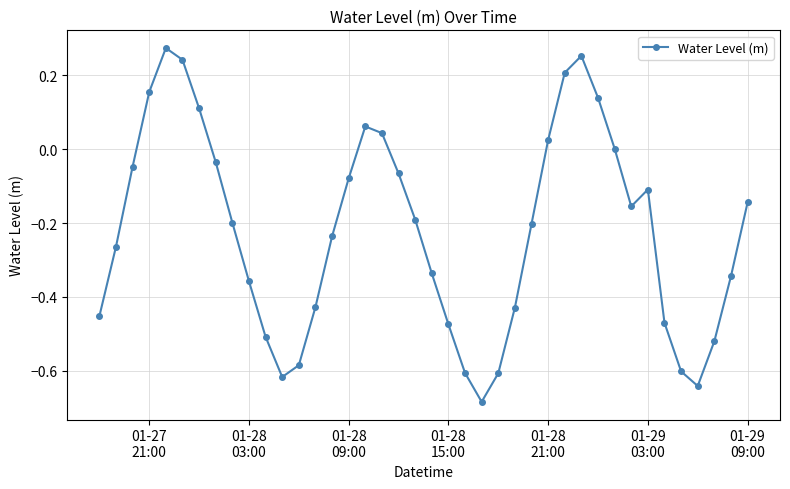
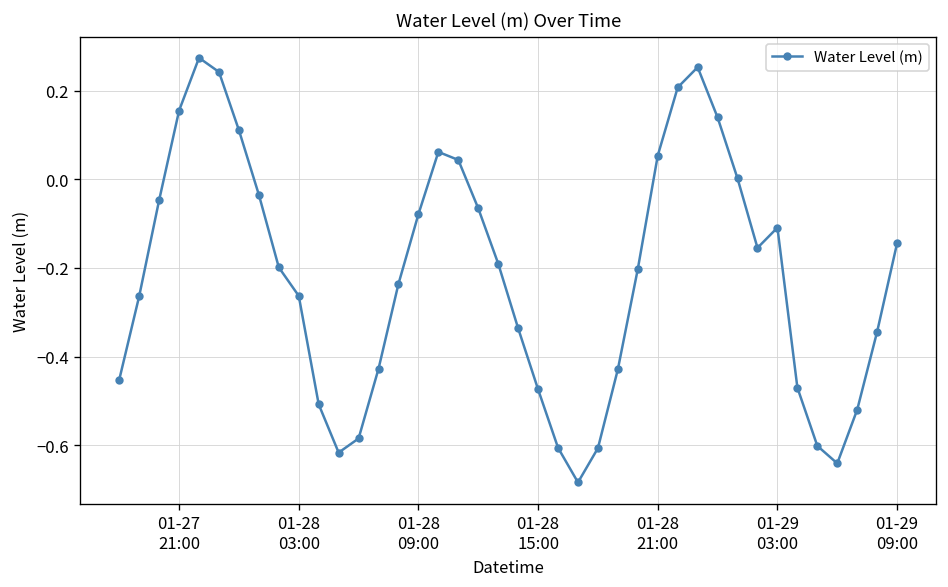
  {
    "01-27 21:00": 0.15,
-   "01-28 03:00": -0.36,
+   "01-28 03:00": -0.26,
    "01-28 09:00": -0.08,
    "01-28 15:00": -0.47,
-   "01-28 21:00": 0.02,
+   "01-28 21:00": 0.05,
    "01-29 03:00": -0.11,
    "01-29 09:00": -0.14
  }
